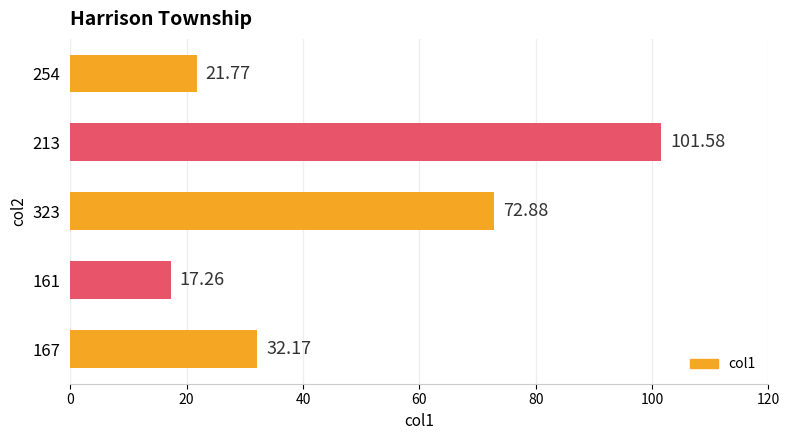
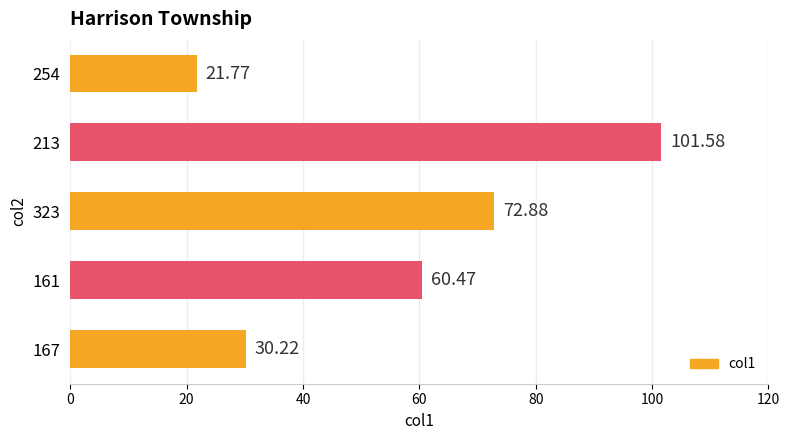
  {
    "254": 21.77,
    "213": 101.58,
    "323": 72.88,
-   "161": 17.26,
-   "167": 32.17
+   "161": 60.47,
+   "167": 30.22
  }
